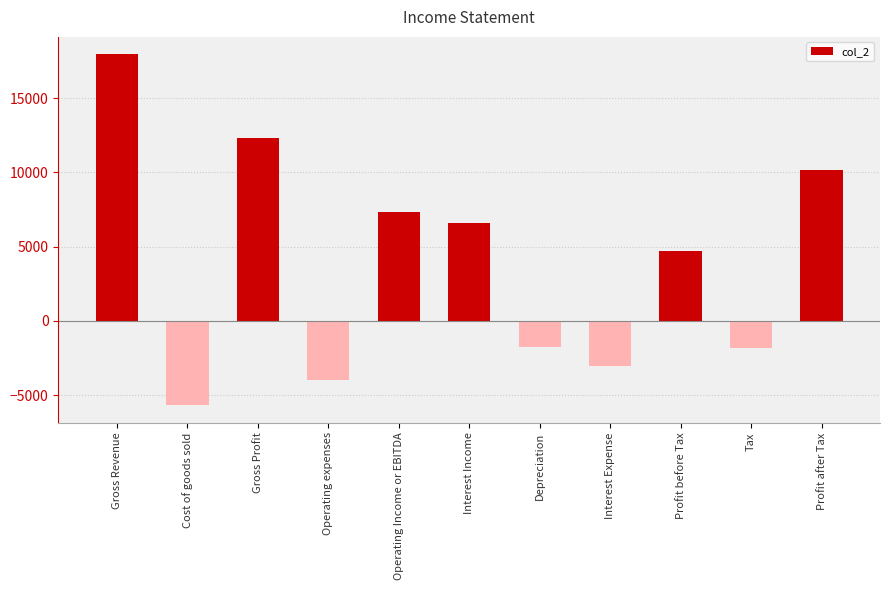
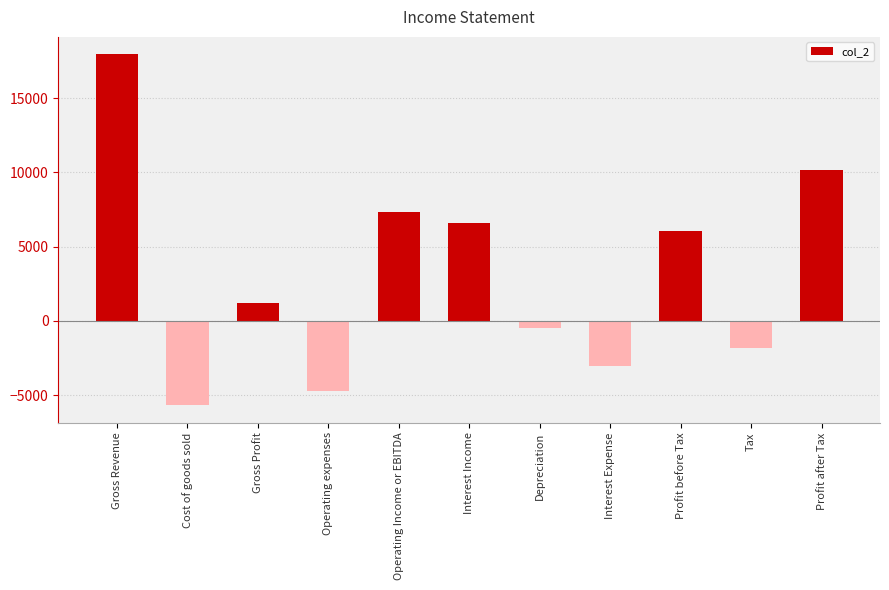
  {
    "Gross Revenue": 17900,
    "Cost of goods sold": -5700,
-   "Gross Profit": 12300,
-   "Operating expenses": -4000,
+   "Gross Profit": 1200,
+   "Operating expenses": -4700,
    "Operating Income or EBITDA": 7300,
    "Interest Income": 6600,
-   "Depreciation": -1800,
+   "Depreciation": -500,
    "Interest Expense": -3000,
-   "Profit before Tax": 4700,
+   "Profit before Tax": 6100,
    "Tax": -1800,
    "Profit after Tax": 10200
  }
